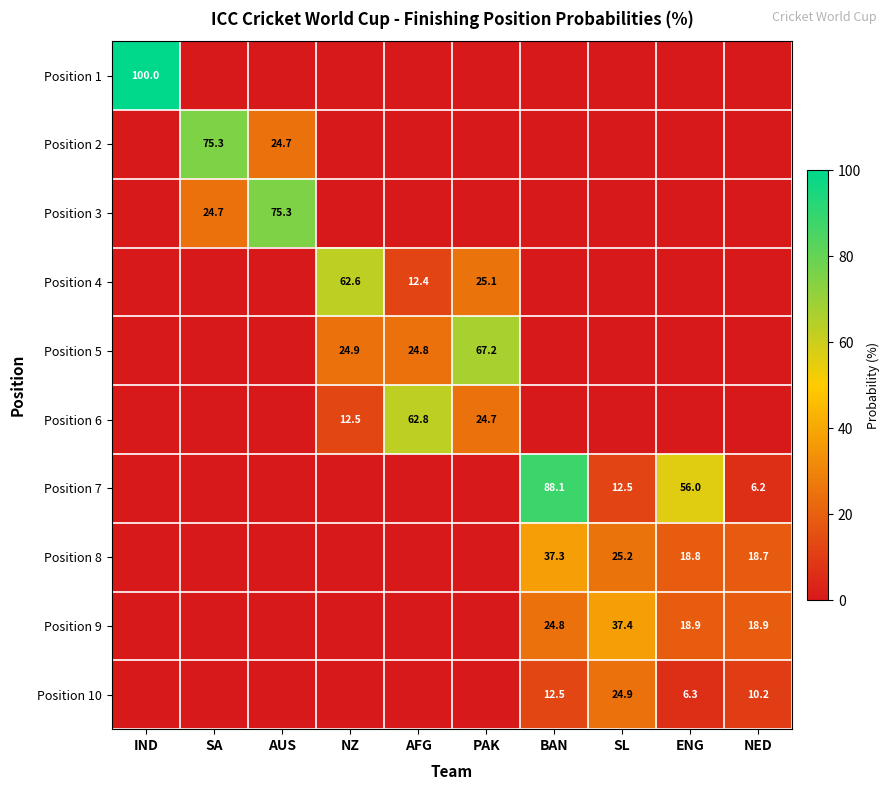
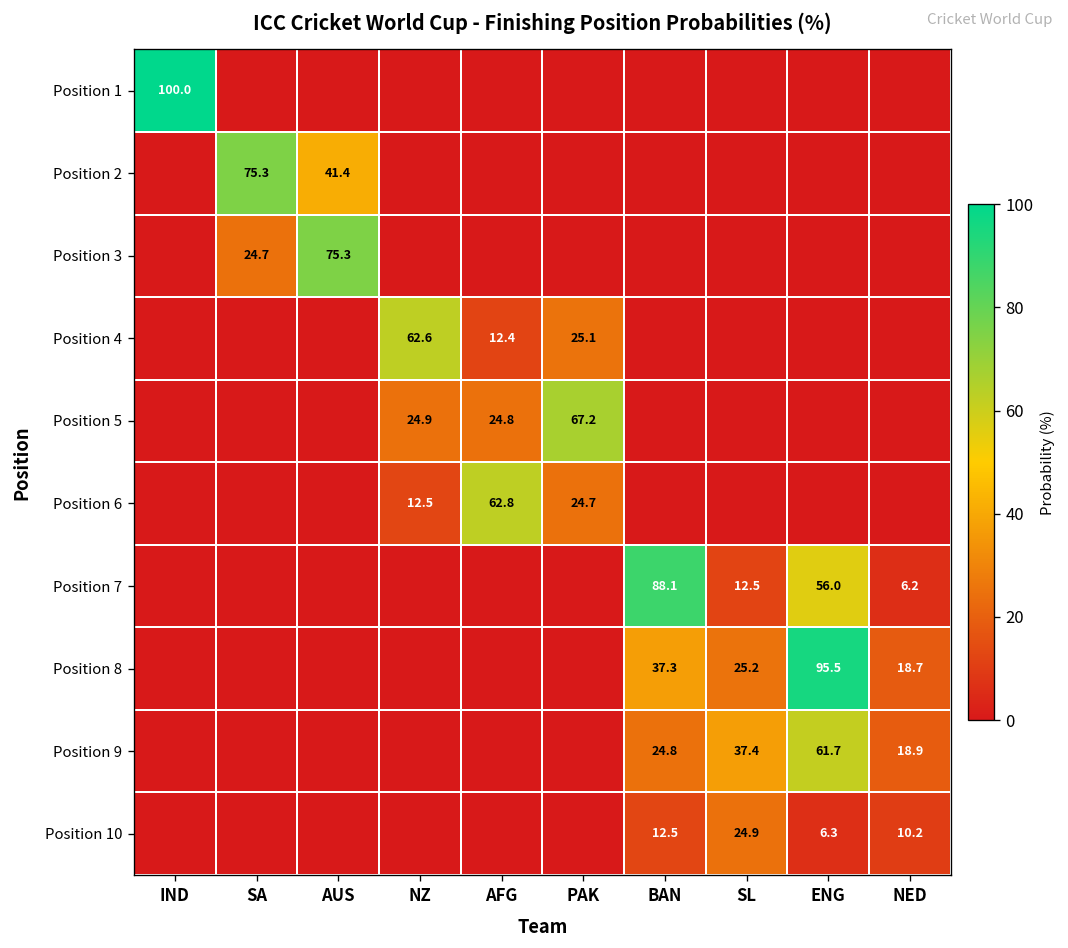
  {
    "Position 1": {
      "IND": 100.0
    },
    "Position 2": {
      "SA": 75.3,
-     "AUS": 24.7
+     "AUS": 41.4
    },
    "Position 3": {
      "SA": 24.7,
      "AUS": 75.3
    },
    "Position 4": {
      "NZ": 62.6,
      "AFG": 12.4,
      "PAK": 25.1
    },
    "Position 5": {
      "NZ": 24.9,
      "AFG": 24.8,
      "PAK": 67.2
    },
    "Position 6": {
      "NZ": 12.5,
      "AFG": 62.8,
      "PAK": 24.7
    },
    "Position 7": {
      "BAN": 88.1,
      "SL": 12.5,
      "ENG": 56.0,
      "NED": 6.2
    },
    "Position 8": {
      "BAN": 37.3,
      "SL": 25.2,
-     "ENG": 18.8,
+     "ENG": 95.5,
      "NED": 18.7
    },
    "Position 9": {
      "BAN": 24.8,
      "SL": 37.4,
-     "ENG": 18.9,
+     "ENG": 61.7,
      "NED": 18.9
    },
    "Position 10": {
      "BAN": 12.5,
      "SL": 24.9,
      "ENG": 6.3,
      "NED": 10.2
    }
  }
